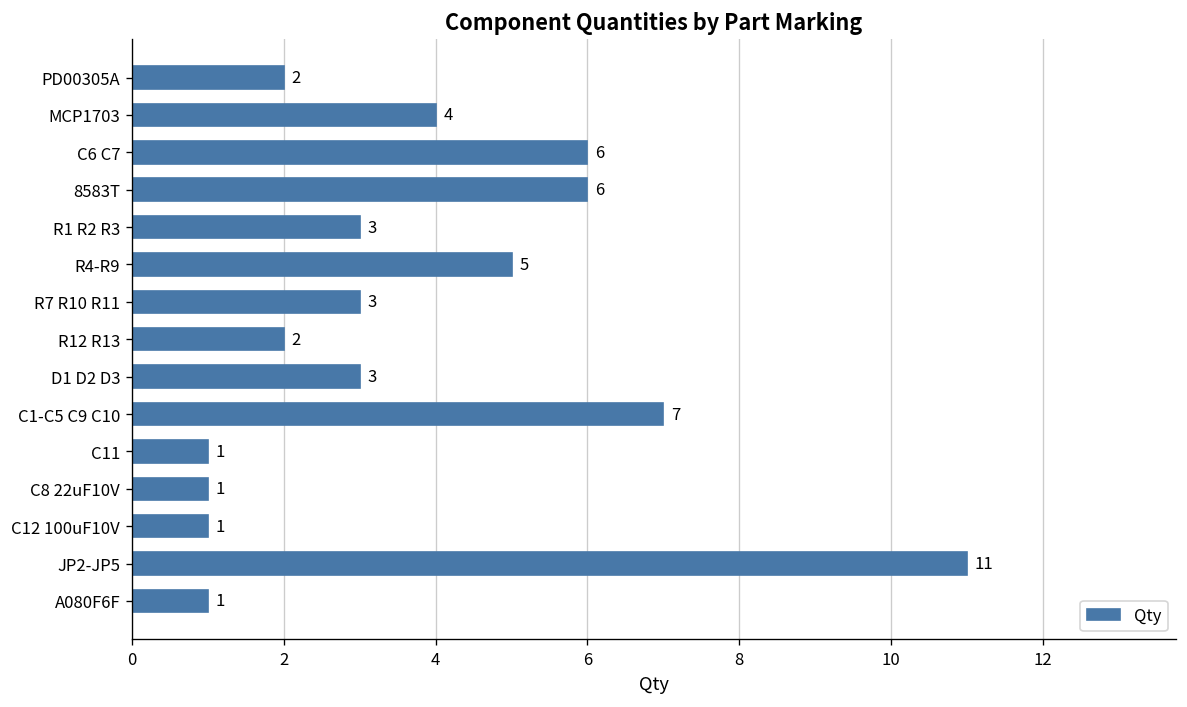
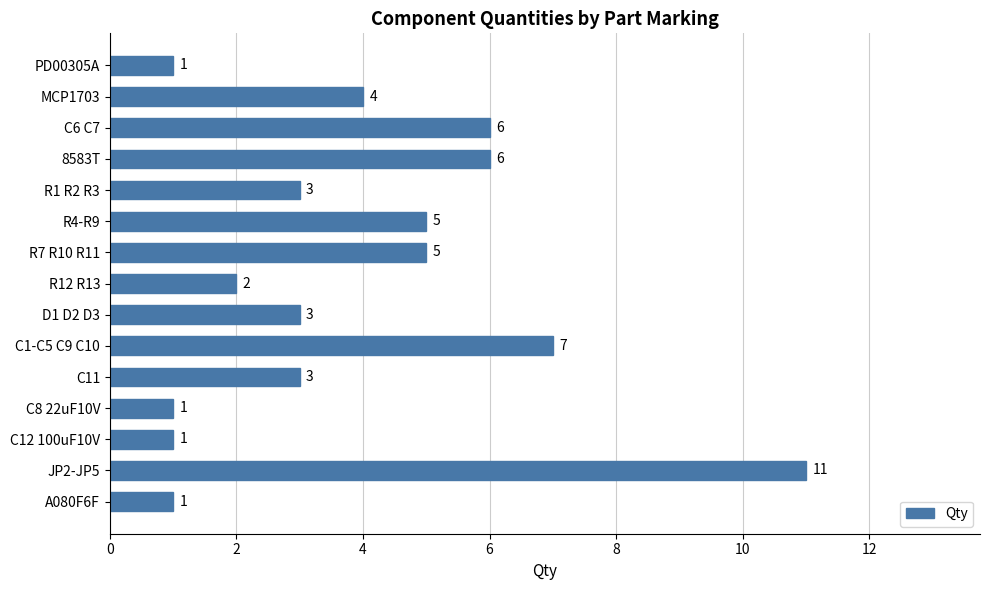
  {
-   "PD00305A": 2,
+   "PD00305A": 1,
    "MCP1703": 4,
    "C6 C7": 6,
    "8583T": 6,
    "R1 R2 R3": 3,
    "R4-R9": 5,
-   "R7 R10 R11": 3,
+   "R7 R10 R11": 5,
    "R12 R13": 2,
    "D1 D2 D3": 3,
    "C1-C5 C9 C10": 7,
-   "C11": 1,
+   "C11": 3,
    "C8 22uF10V": 1,
    "C12 100uF10V": 1,
    "JP2-JP5": 11,
    "A080F6F": 1
  }
